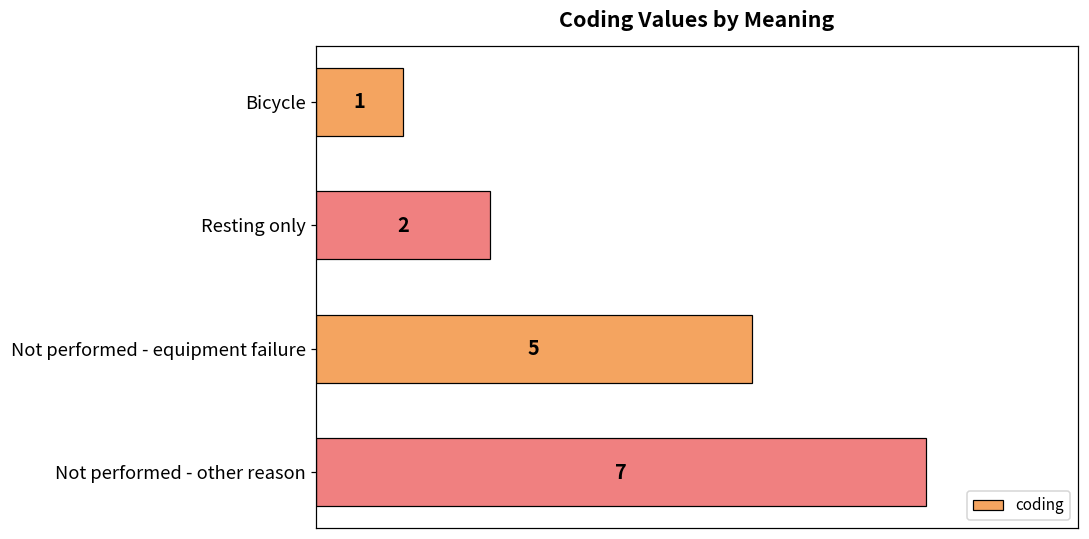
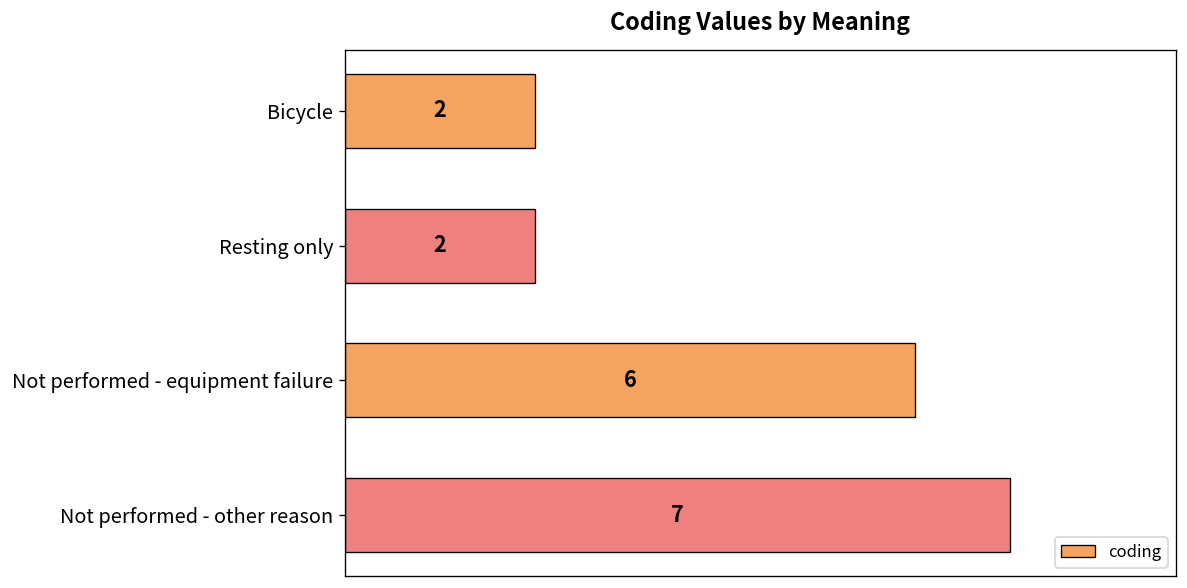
  {
-   "Bicycle": 1,
+   "Bicycle": 2,
    "Resting only": 2,
-   "Not performed - equipment failure": 5,
+   "Not performed - equipment failure": 6,
    "Not performed - other reason": 7
  }
